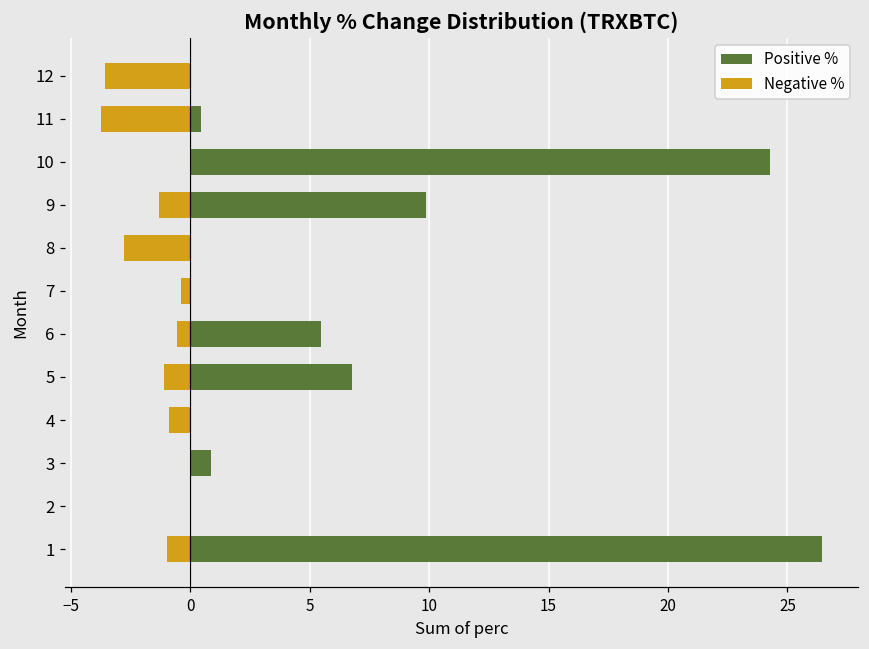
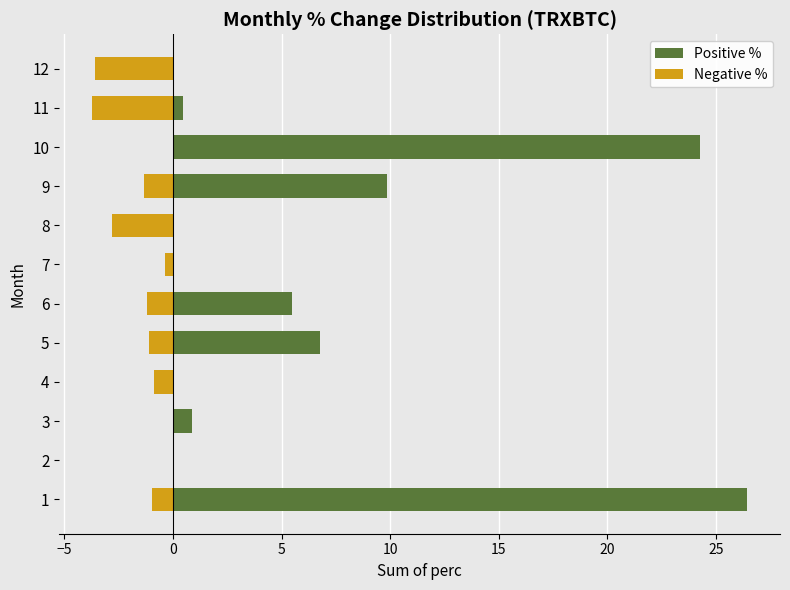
  {
    "Positive %": {
      "12": 0.0,
      "11": 0.5,
      "10": 24.3,
      "9": 9.9,
      "8": 0.0,
      "7": 0.0,
      "6": 5.5,
      "5": 6.8,
      "4": 0.0,
      "3": 0.9,
      "2": 0.0,
      "1": 26.4
    },
    "Negative %": {
      "12": -3.6,
      "11": -3.7,
      "10": 0.0,
      "9": -1.3,
      "8": -2.8,
      "7": -0.4,
-     "6": -0.6,
+     "6": -1.2,
      "5": -1.1,
      "4": -0.9,
      "3": 0.0,
      "2": 0.0,
      "1": -1.0
    }
  }
